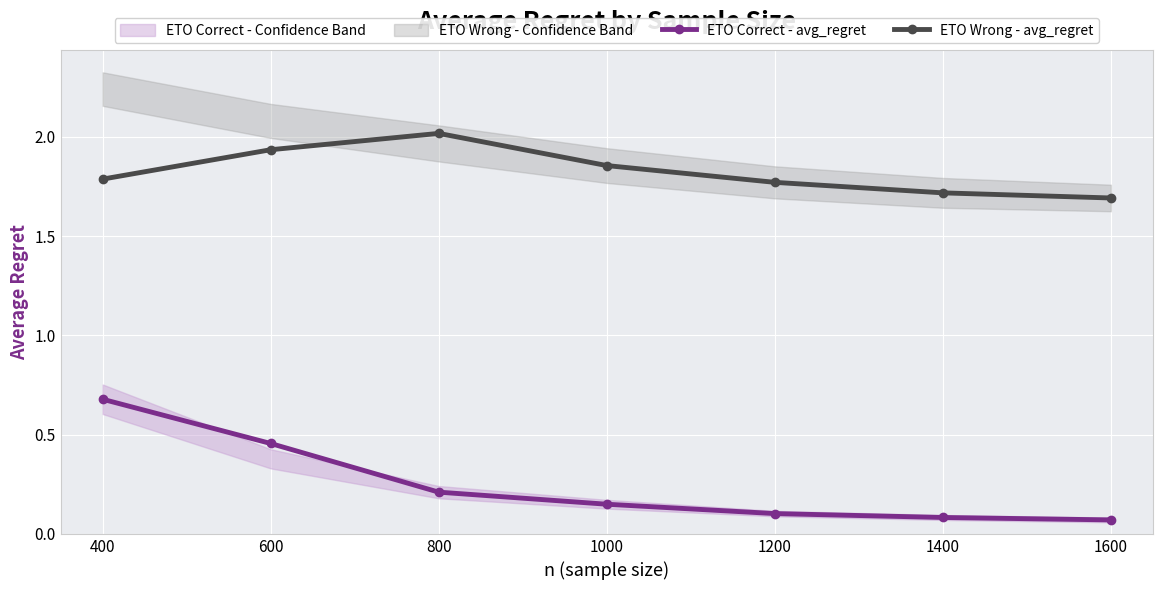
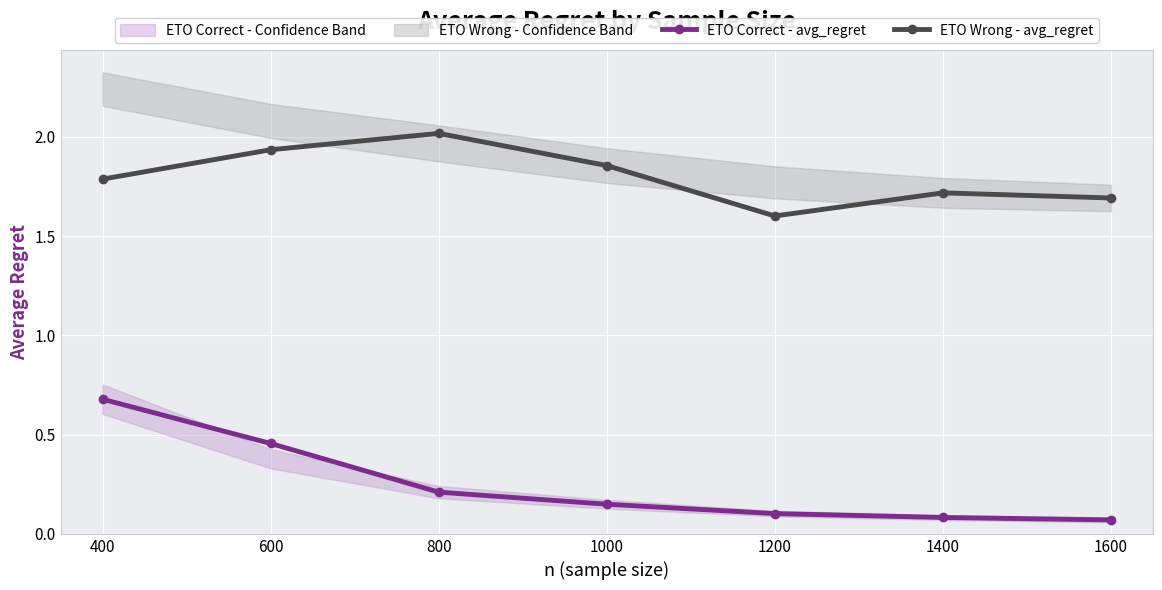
  {
    "ETO Correct - avg_regret": {
      "400": 0.68,
      "600": 0.46,
      "800": 0.21,
      "1000": 0.15,
      "1200": 0.10
    },
    "ETO Wrong - avg_regret": {
      "400": 1.79,
      "600": 1.94,
      "800": 2.02,
      "1000": 1.86,
-     "1200": 1.77,
+     "1200": 1.60,
      "1400": 1.72,
      "1600": 1.69
    }
  }
